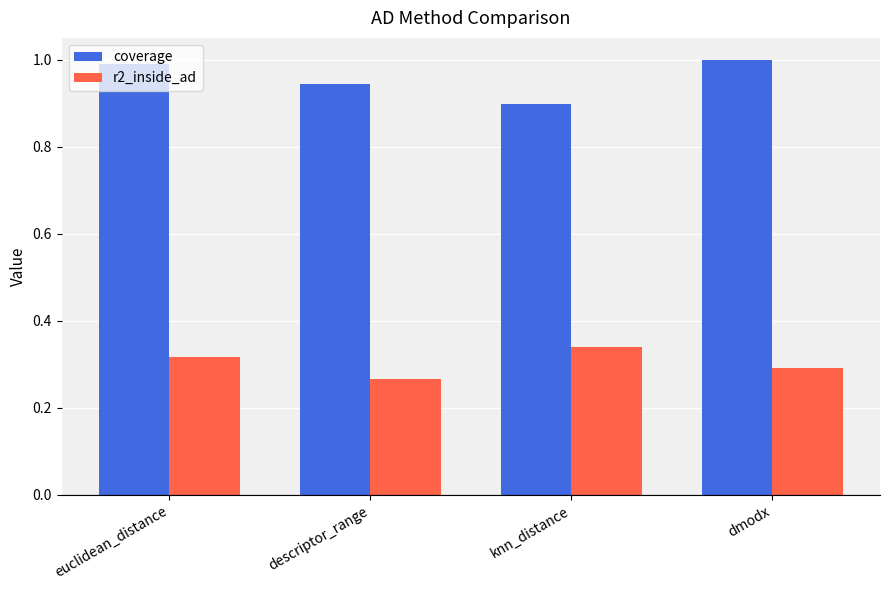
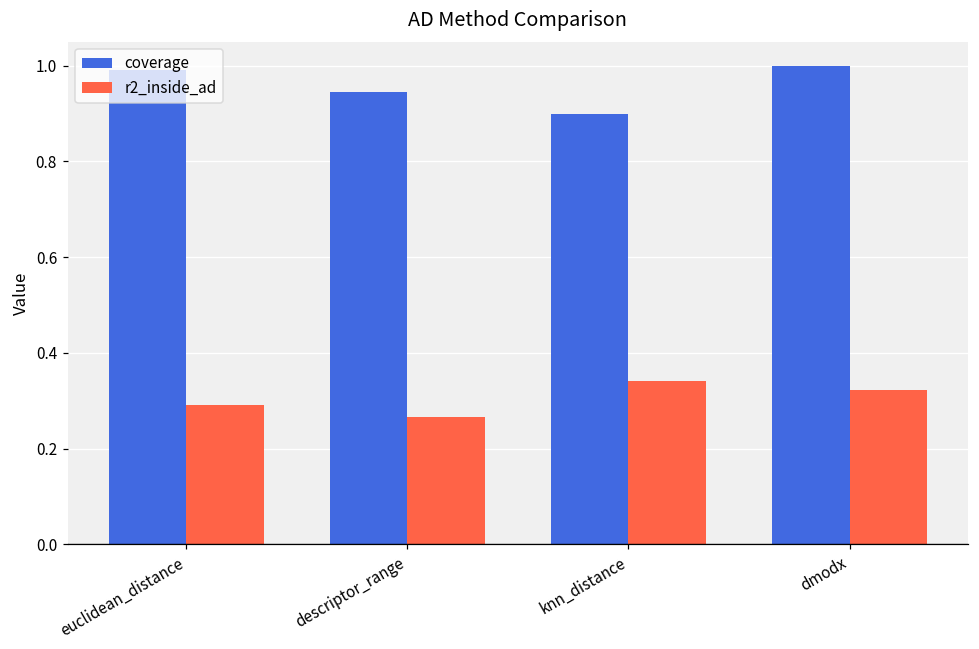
  {
    "coverage": {
      "descriptor_range": 0.94,
      "knn_distance": 0.90,
      "dmodx": 1.00
    },
    "r2_inside_ad": {
-     "euclidean_distance": 0.32,
+     "euclidean_distance": 0.29,
      "descriptor_range": 0.27,
      "knn_distance": 0.34,
-     "dmodx": 0.29
+     "dmodx": 0.32
    }
  }
